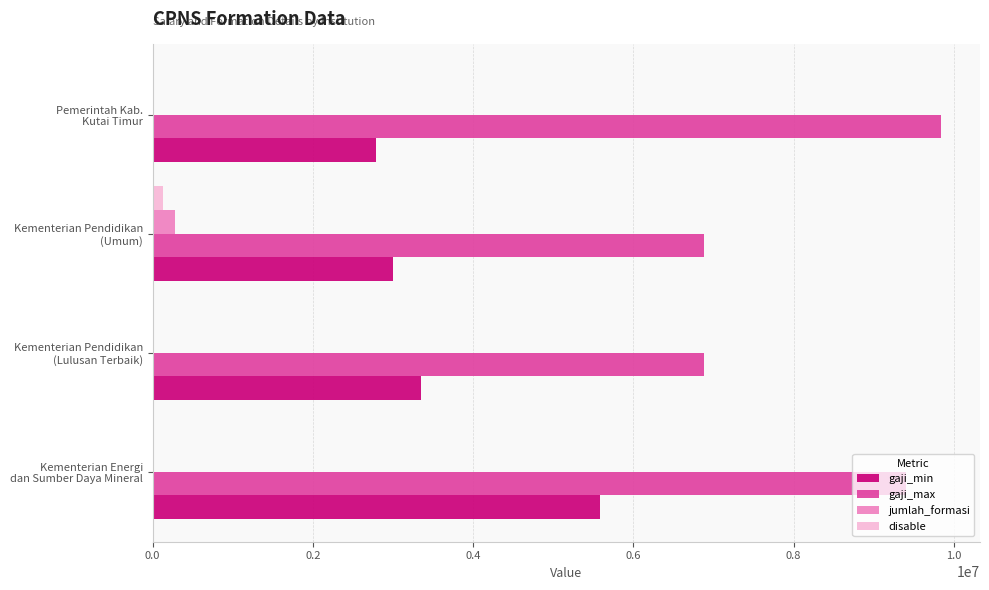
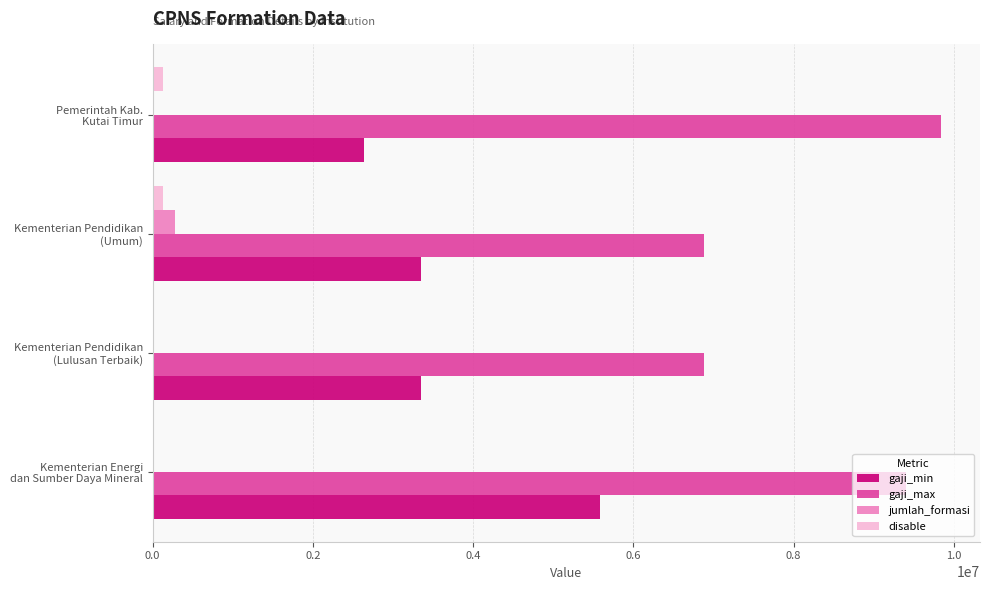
  {
    "gaji_min": {
-     "Pemerintah Kab. Kutai Timur": 2800000,
-     "Kementerian Pendidikan (Umum)": 3000000,
+     "Pemerintah Kab. Kutai Timur": 2600000,
+     "Kementerian Pendidikan (Umum)": 3400000,
      "Kementerian Pendidikan (Lulusan Terbaik)": 3400000,
      "Kementerian Energi dan Sumber Daya Mineral": 5600000
    },
    "gaji_max": {
      "Pemerintah Kab. Kutai Timur": 9800000,
      "Kementerian Pendidikan (Umum)": 6900000,
      "Kementerian Pendidikan (Lulusan Terbaik)": 6900000
    },
    "jumlah_formasi": {
      "Kementerian Pendidikan (Umum)": 300000
    },
    "disable": {
-     "Pemerintah Kab. Kutai Timur": 0,
+     "Pemerintah Kab. Kutai Timur": 100000,
      "Kementerian Pendidikan (Umum)": 100000,
      "Kementerian Energi dan Sumber Daya Mineral": 0
    }
  }
